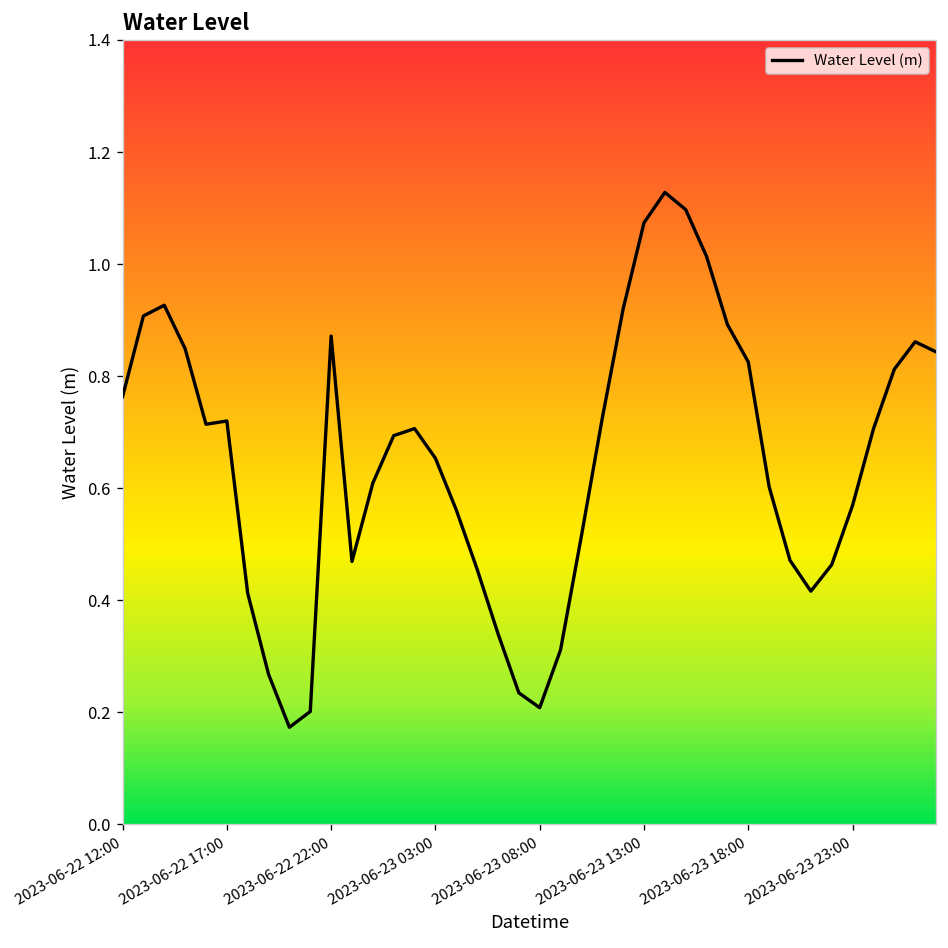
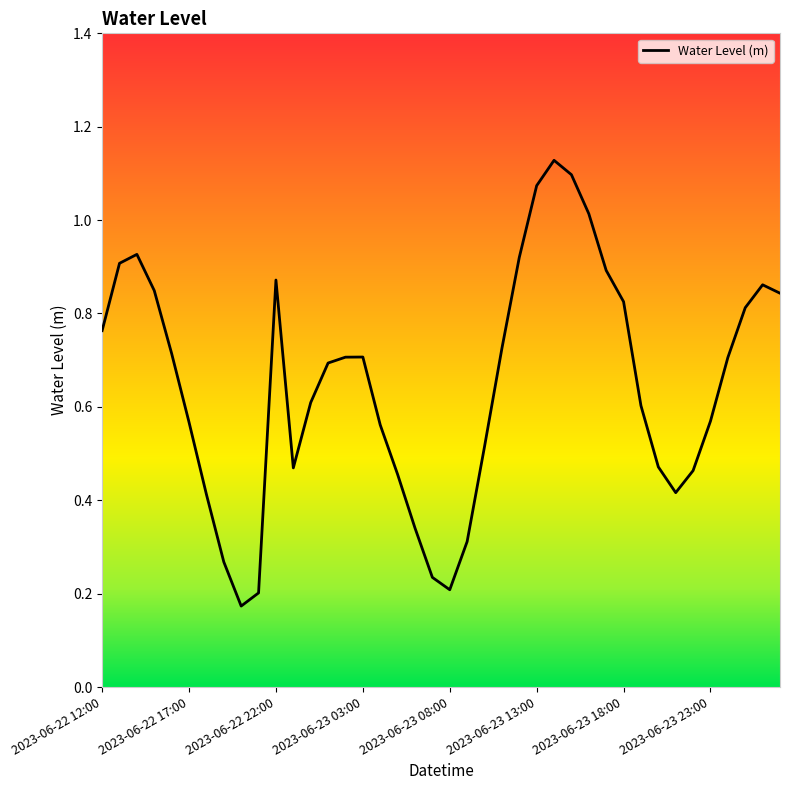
  {
    "2023-06-22 12:00": 0.76,
-   "2023-06-22 17:00": 0.72,
+   "2023-06-22 17:00": 0.57,
    "2023-06-22 22:00": 0.87,
-   "2023-06-23 03:00": 0.65,
+   "2023-06-23 03:00": 0.71,
    "2023-06-23 08:00": 0.21,
    "2023-06-23 13:00": 1.07,
    "2023-06-23 18:00": 0.83,
    "2023-06-23 23:00": 0.57
  }
